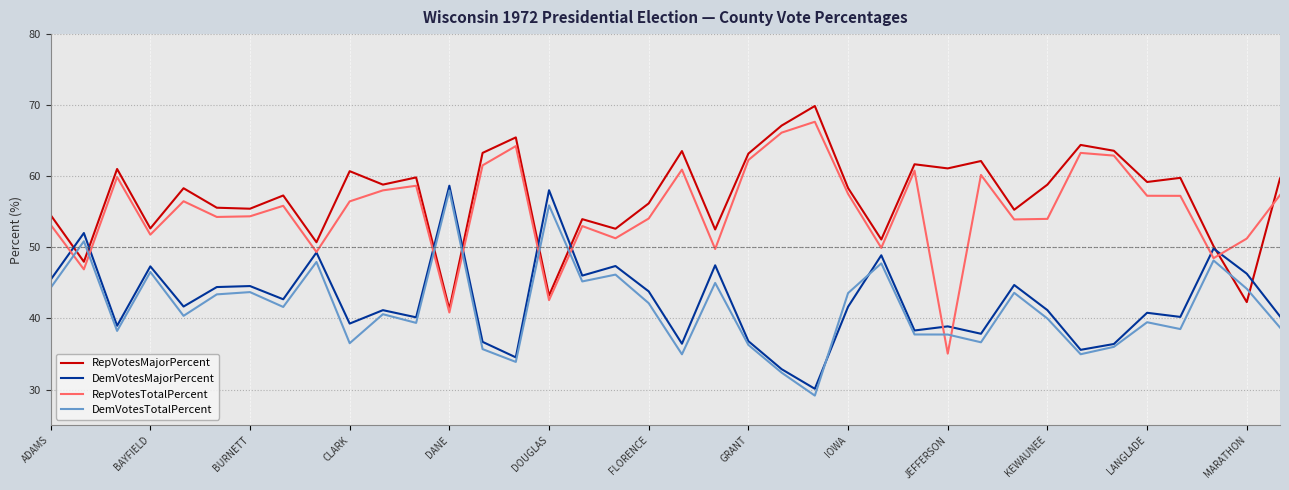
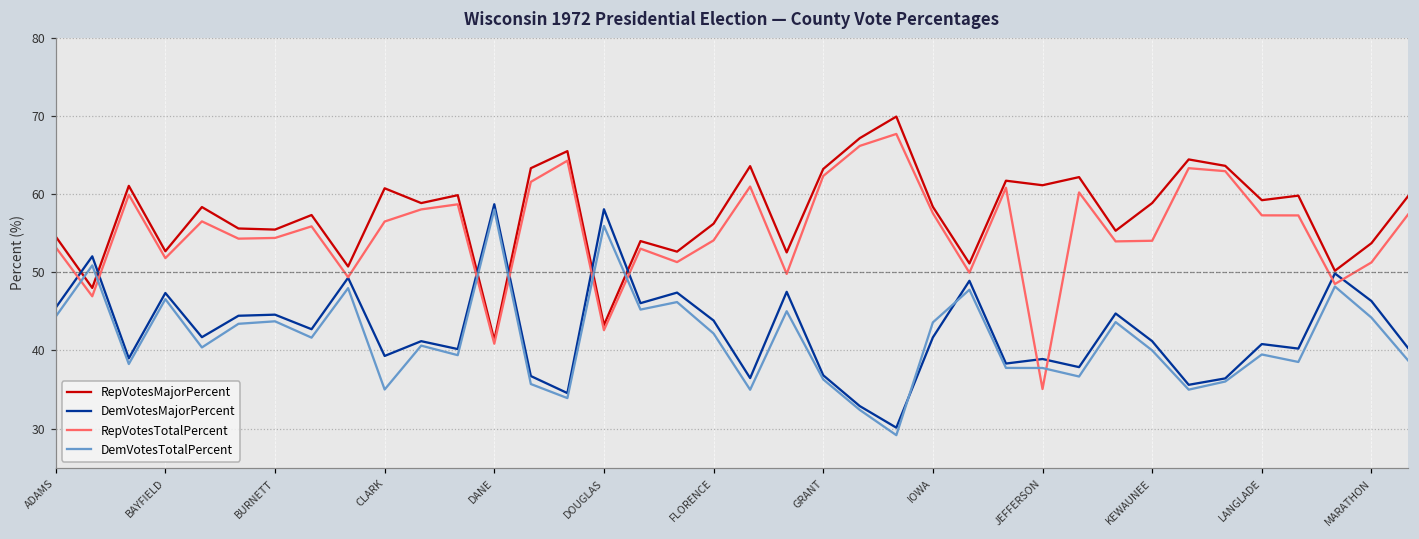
  {
    "RepVotesMajorPercent": {
      "ADAMS": 55,
      "BAYFIELD": 53,
      "BURNETT": 55,
      "CLARK": 61,
      "DANE": 41,
      "DOUGLAS": 43,
      "FLORENCE": 56,
      "GRANT": 63,
      "IOWA": 58,
      "JEFFERSON": 61,
      "KEWAUNEE": 59,
      "LANGLADE": 59,
-     "MARATHON": 42
+     "MARATHON": 54
    },
    "DemVotesMajorPercent": {
      "ADAMS": 45,
      "BAYFIELD": 47,
      "BURNETT": 45,
      "CLARK": 39,
      "DANE": 59,
      "DOUGLAS": 58,
      "FLORENCE": 44,
      "GRANT": 37,
      "IOWA": 42,
      "JEFFERSON": 39,
      "KEWAUNEE": 41,
      "LANGLADE": 41,
      "MARATHON": 46
    },
    "RepVotesTotalPercent": {
      "ADAMS": 53,
      "BAYFIELD": 52,
      "BURNETT": 54,
      "CLARK": 56,
      "DANE": 41,
      "DOUGLAS": 43,
      "FLORENCE": 54,
      "GRANT": 62,
      "IOWA": 58,
      "JEFFERSON": 35,
      "KEWAUNEE": 54,
      "LANGLADE": 57,
      "MARATHON": 51
    },
    "DemVotesTotalPercent": {
      "ADAMS": 44,
      "BAYFIELD": 47,
      "BURNETT": 44,
-     "CLARK": 37,
+     "CLARK": 35,
      "DANE": 58,
      "DOUGLAS": 56,
      "FLORENCE": 42,
      "GRANT": 36,
      "IOWA": 44,
      "JEFFERSON": 38,
      "KEWAUNEE": 40,
      "LANGLADE": 39,
      "MARATHON": 44
    }
  }
